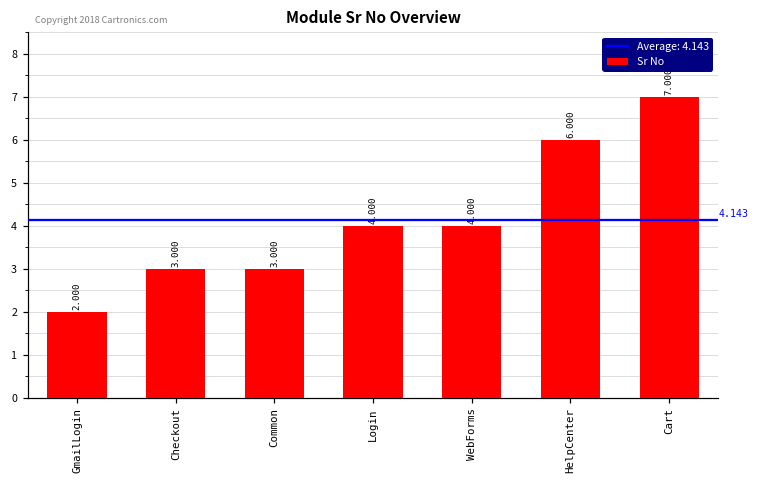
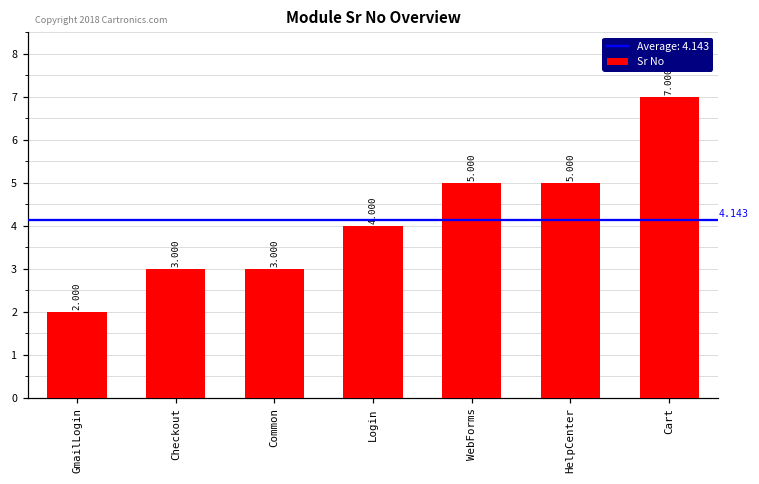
  {
    "GmailLogin": 2.000,
    "Checkout": 3.000,
    "Common": 3.000,
    "Login": 4.000,
-   "WebForms": 4.000,
-   "HelpCenter": 6.000
+   "WebForms": 5.000,
+   "HelpCenter": 5.000
  }
